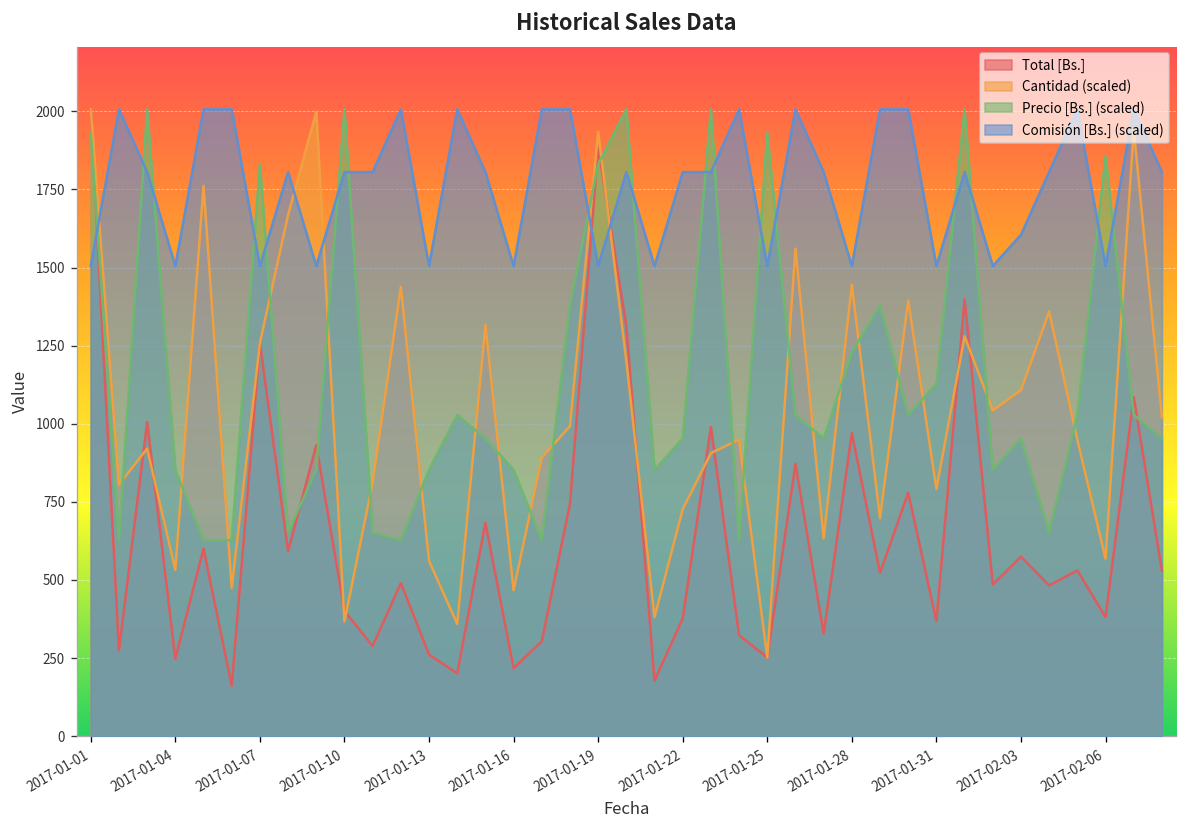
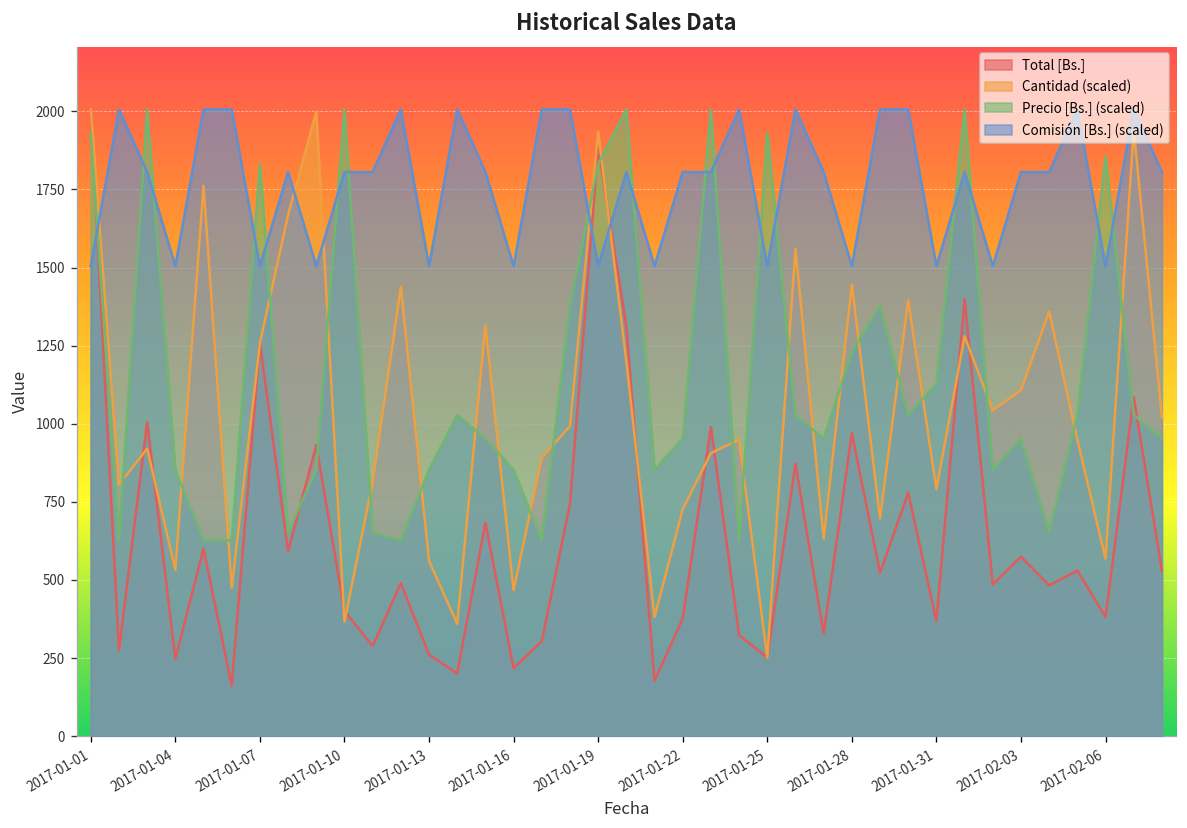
  {
    "Total [Bs.]": {
      "2017-01-04": 250,
      "2017-01-10": 400,
      "2017-01-13": 260,
      "2017-01-16": 220,
      "2017-01-19": 1880,
      "2017-01-22": 380,
      "2017-01-28": 970,
      "2017-01-31": 370,
      "2017-02-03": 570,
      "2017-02-06": 380
    },
    "Cantidad (scaled)": {
      "2017-01-04": 530,
      "2017-01-10": 370,
      "2017-01-13": 560,
      "2017-01-16": 470,
      "2017-01-19": 1930,
      "2017-01-22": 730,
      "2017-01-28": 1450,
      "2017-01-31": 790,
      "2017-02-03": 1110,
      "2017-02-06": 570
    },
    "Precio [Bs.] (scaled)": {
      "2017-01-01": 1930,
      "2017-01-04": 850,
      "2017-01-07": 1830,
      "2017-01-10": 2010,
      "2017-01-13": 850,
      "2017-01-16": 850,
      "2017-01-19": 1830,
      "2017-01-22": 950,
      "2017-01-25": 1930,
      "2017-01-28": 1230,
      "2017-01-31": 1130,
      "2017-02-03": 950,
      "2017-02-06": 1860
    },
    "Comisión [Bs.] (scaled)": {
      "2017-01-01": 1500,
      "2017-01-04": 1500,
      "2017-01-07": 1500,
      "2017-01-10": 1810,
      "2017-01-13": 1500,
      "2017-01-16": 1500,
      "2017-01-19": 1500,
      "2017-01-22": 1810,
      "2017-01-25": 1500,
      "2017-01-28": 1500,
      "2017-01-31": 1500,
-     "2017-02-03": 1600,
+     "2017-02-03": 1810,
      "2017-02-06": 1500
    }
  }
